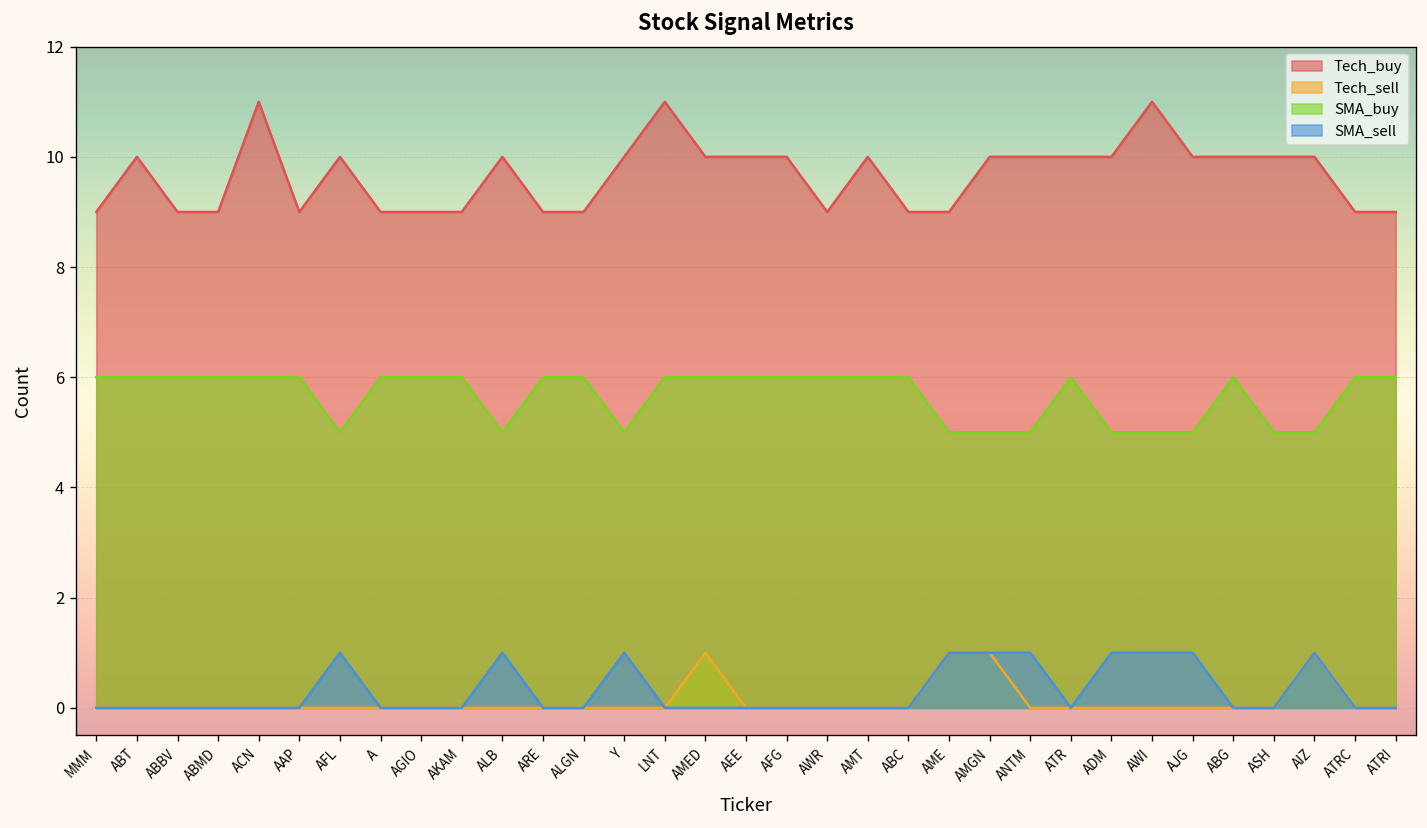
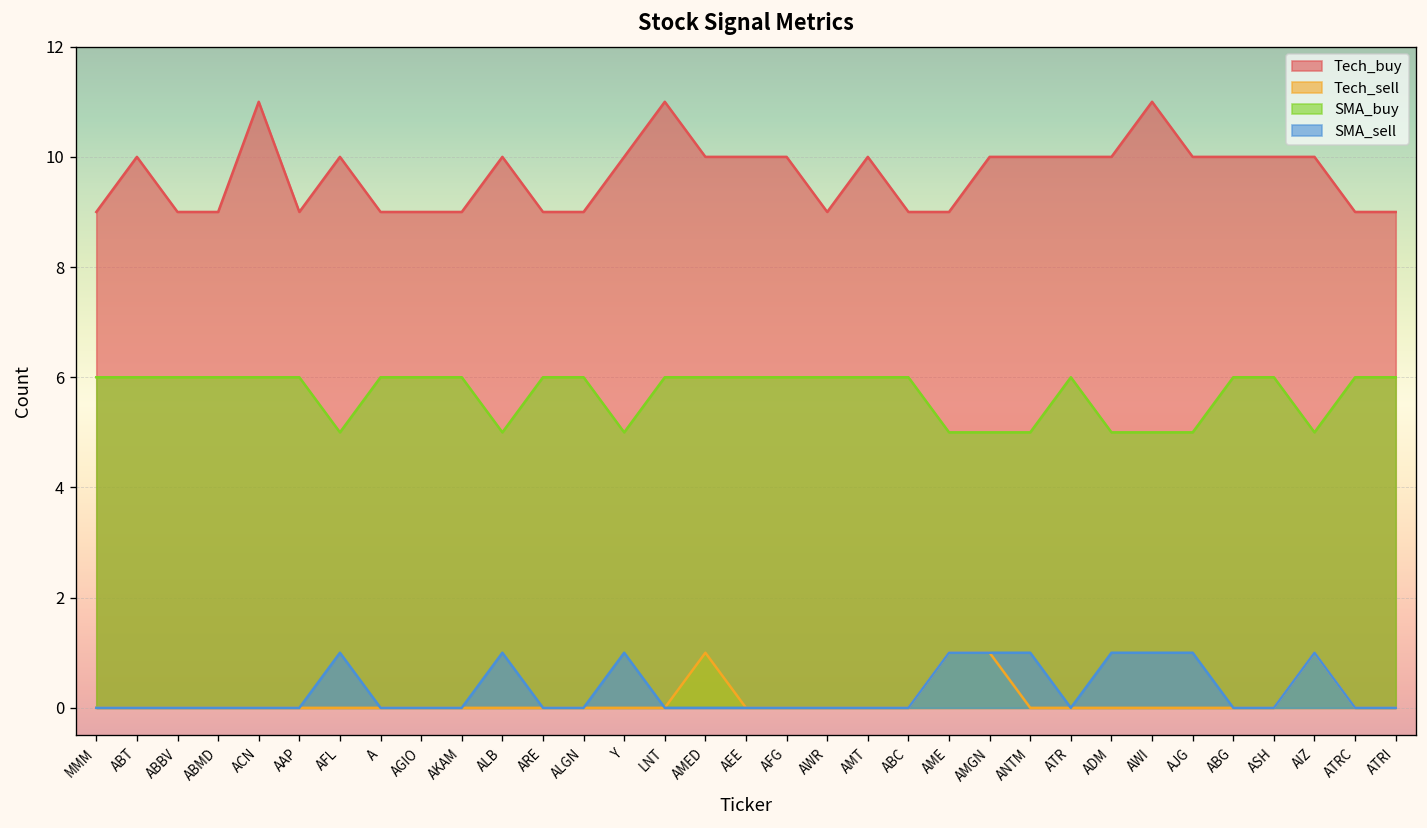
  {
    "Tech_buy": {
      "MMM": 9,
      "ABT": 10,
      "ABBV": 9,
      "ABMD": 9,
      "ACN": 11,
      "AAP": 9,
      "AFL": 10,
      "A": 9,
      "AGIO": 9,
      "AKAM": 9,
      "ALB": 10,
      "ARE": 9,
      "ALGN": 9,
      "Y": 10,
      "LNT": 11,
      "AMED": 10,
      "AEE": 10,
      "AFG": 10,
      "AWR": 9,
      "AMT": 10,
      "ABC": 9,
      "AME": 9,
      "AMGN": 10,
      "ANTM": 10,
      "ATR": 10,
      "ADM": 10,
      "AWI": 11,
      "AJG": 10,
      "ABG": 10,
      "ASH": 10,
      "AIZ": 10,
      "ATRC": 9,
      "ATRI": 9
    },
    "Tech_sell": {
      "AFL": 0,
      "ALB": 0,
      "Y": 0,
      "AMED": 1,
      "ANTM": 0,
      "ADM": 0,
      "AWI": 0,
      "AJG": 0
    },
    "SMA_buy": {
      "MMM": 6,
      "ABT": 6,
      "ABBV": 6,
      "ABMD": 6,
      "ACN": 6,
      "AAP": 6,
      "AFL": 5,
      "A": 6,
      "AGIO": 6,
      "AKAM": 6,
      "ALB": 5,
      "ARE": 6,
      "ALGN": 6,
      "Y": 5,
      "LNT": 6,
      "AMED": 6,
      "AEE": 6,
      "AFG": 6,
      "AWR": 6,
      "AMT": 6,
      "ABC": 6,
      "AME": 5,
      "AMGN": 5,
      "ANTM": 5,
      "ATR": 6,
      "ADM": 5,
      "AWI": 5,
      "AJG": 5,
      "ABG": 6,
-     "ASH": 5,
+     "ASH": 6,
      "AIZ": 5,
      "ATRC": 6,
      "ATRI": 6
    },
    "SMA_sell": {
      "AFL": 1,
      "ALB": 1,
      "Y": 1,
      "AMED": 0,
      "ANTM": 1,
      "ADM": 1,
      "AWI": 1,
      "AJG": 1
    }
  }
